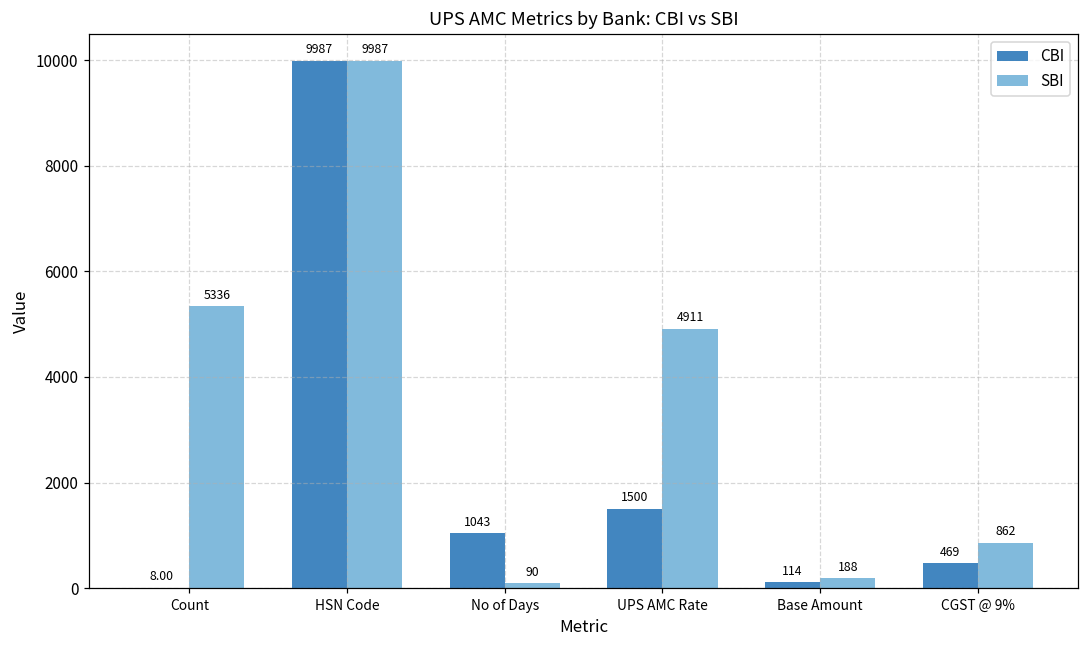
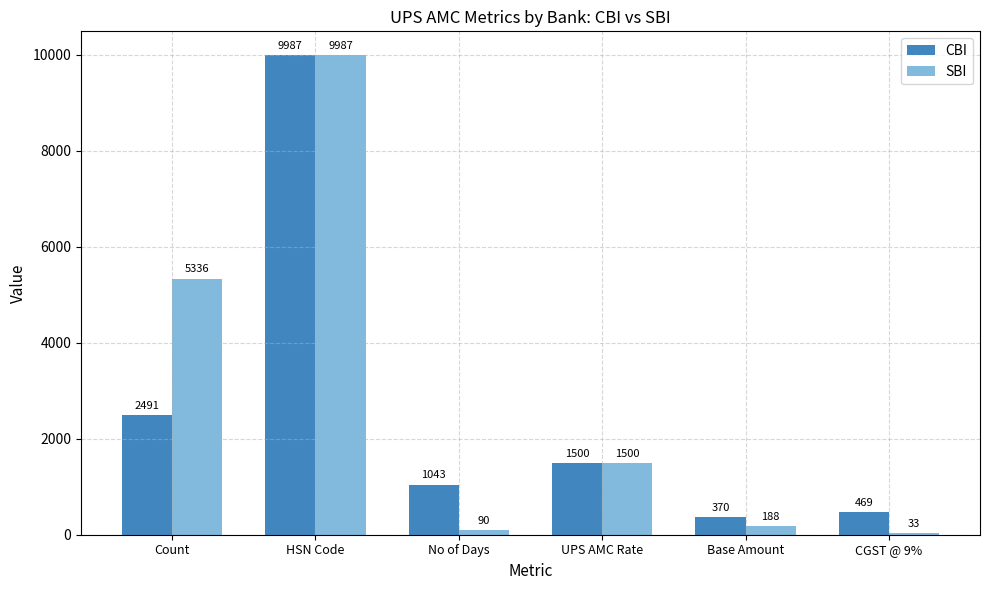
  {
    "CBI": {
-     "Count": 8.00,
+     "Count": 2491,
      "HSN Code": 9987,
      "No of Days": 1043,
      "UPS AMC Rate": 1500,
-     "Base Amount": 114,
+     "Base Amount": 370,
      "CGST @ 9%": 469
    },
    "SBI": {
      "Count": 5336,
      "HSN Code": 9987,
      "No of Days": 90,
-     "UPS AMC Rate": 4911,
+     "UPS AMC Rate": 1500,
      "Base Amount": 188,
-     "CGST @ 9%": 862
+     "CGST @ 9%": 33
    }
  }
